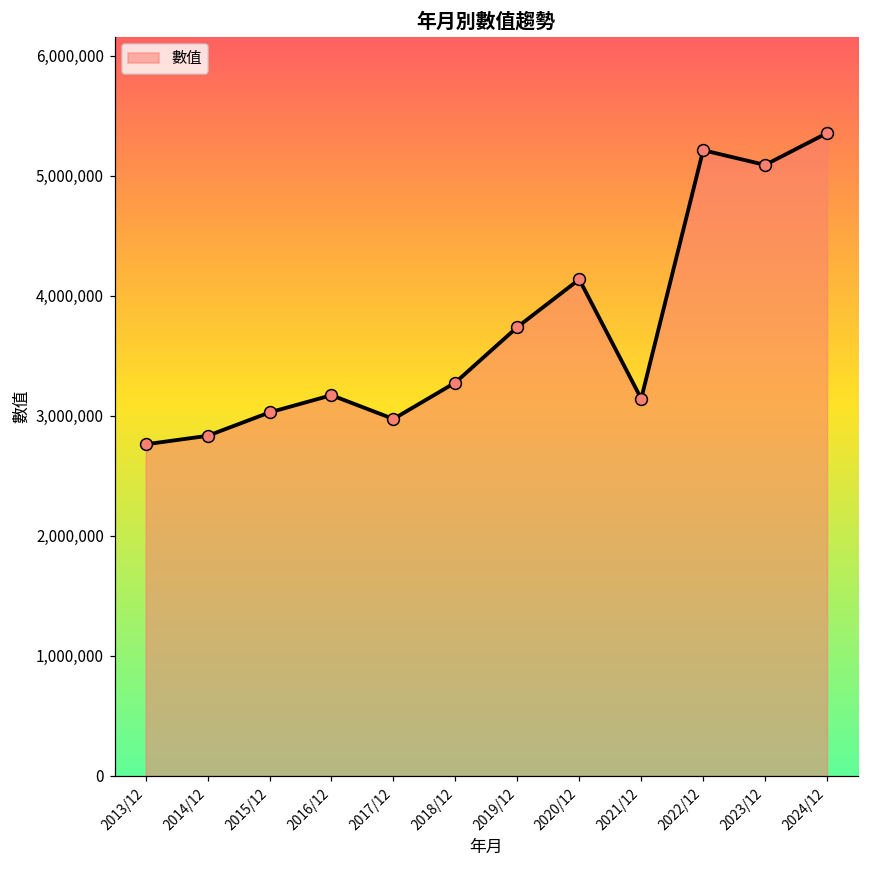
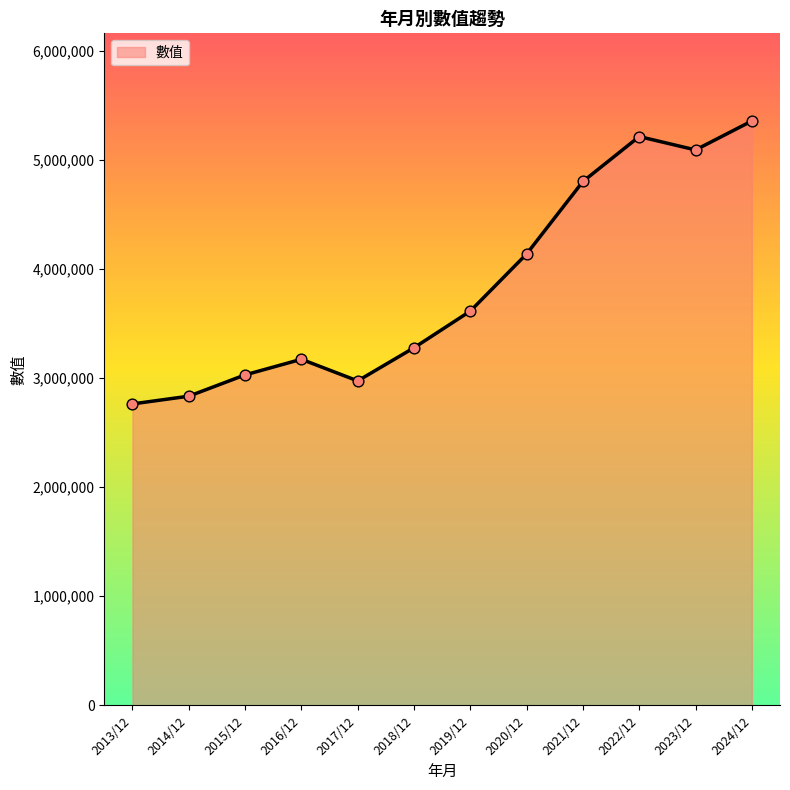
  {
    "2013/12": "2,760,000",
    "2014/12": "2,830,000",
    "2015/12": "3,030,000",
    "2016/12": "3,170,000",
    "2017/12": "2,970,000",
    "2018/12": "3,280,000",
-   "2019/12": "3,740,000",
+   "2019/12": "3,610,000",
    "2020/12": "4,140,000",
-   "2021/12": "3,140,000",
+   "2021/12": "4,800,000",
    "2022/12": "5,210,000",
    "2023/12": "5,090,000",
    "2024/12": "5,360,000"
  }
